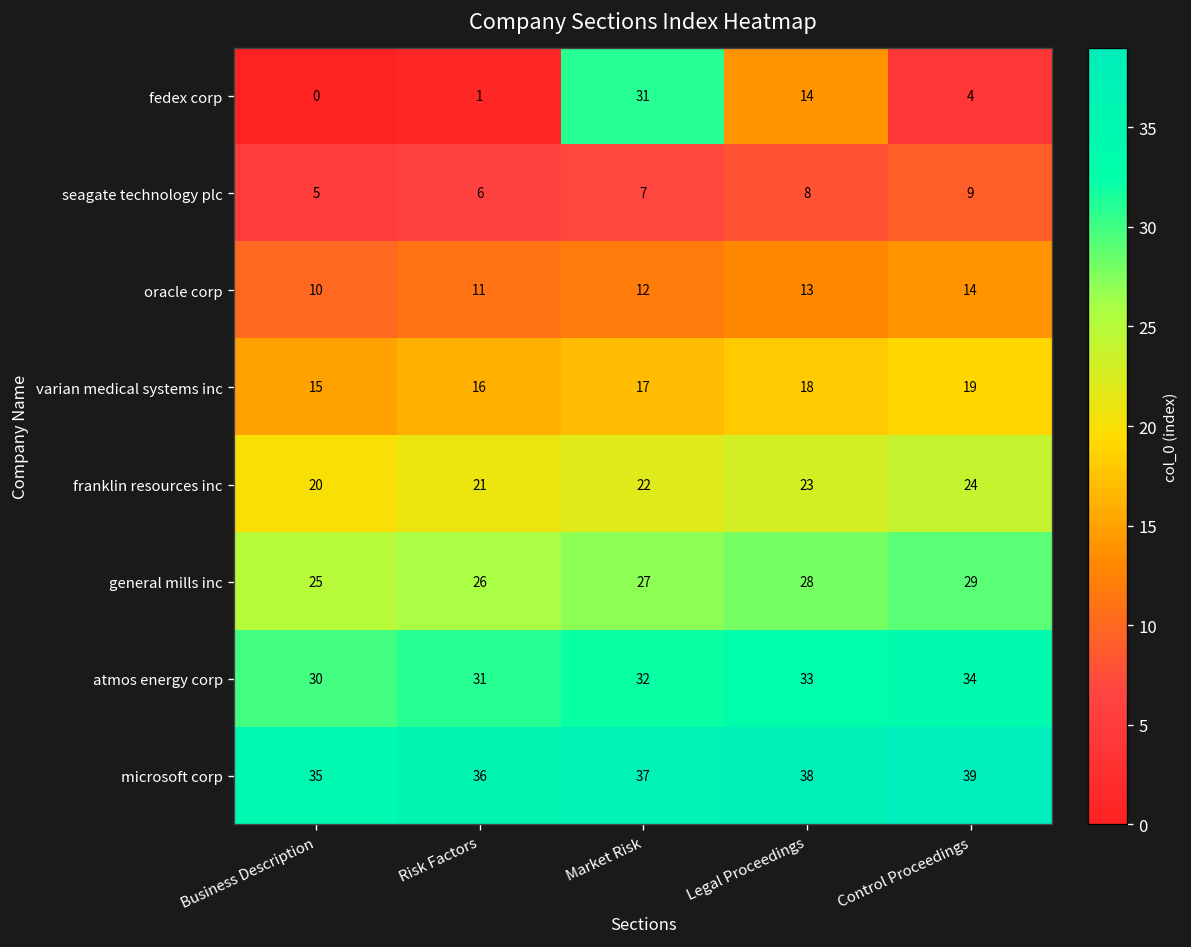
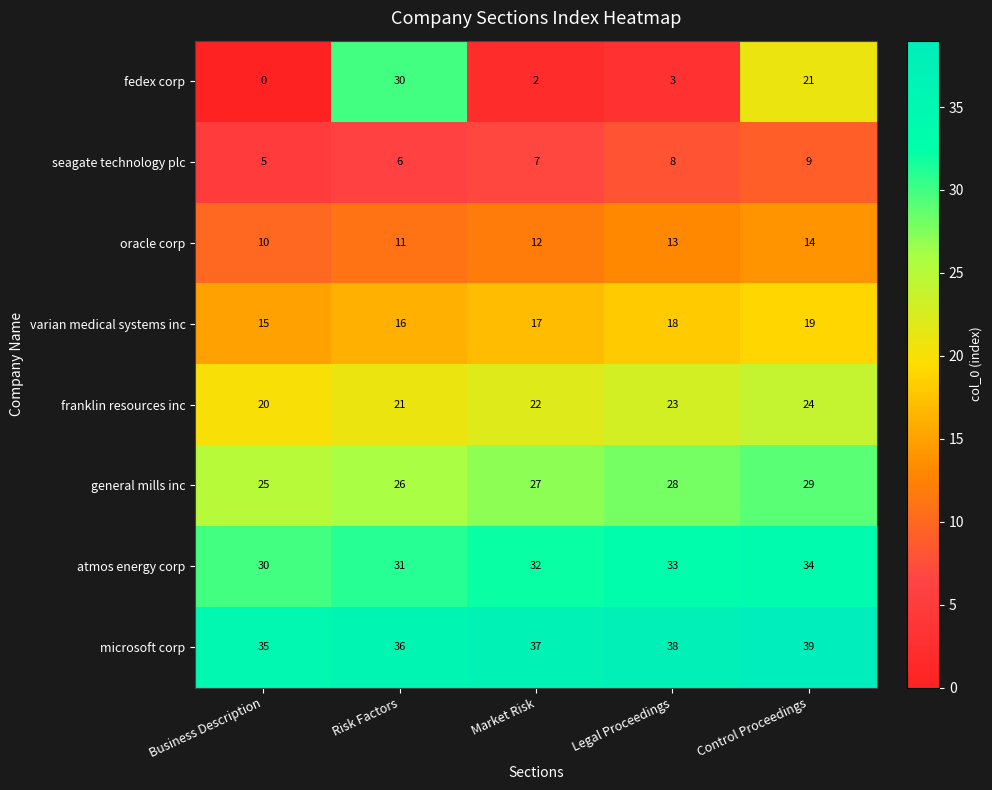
  {
    "fedex corp": {
      "Business Description": 0,
-     "Risk Factors": 1,
-     "Market Risk": 31,
-     "Legal Proceedings": 14,
-     "Control Proceedings": 4
+     "Risk Factors": 30,
+     "Market Risk": 2,
+     "Legal Proceedings": 3,
+     "Control Proceedings": 21
    },
    "seagate technology plc": {
      "Business Description": 5,
      "Risk Factors": 6,
      "Market Risk": 7,
      "Legal Proceedings": 8,
      "Control Proceedings": 9
    },
    "oracle corp": {
      "Business Description": 10,
      "Risk Factors": 11,
      "Market Risk": 12,
      "Legal Proceedings": 13,
      "Control Proceedings": 14
    },
    "varian medical systems inc": {
      "Business Description": 15,
      "Risk Factors": 16,
      "Market Risk": 17,
      "Legal Proceedings": 18,
      "Control Proceedings": 19
    },
    "franklin resources inc": {
      "Business Description": 20,
      "Risk Factors": 21,
      "Market Risk": 22,
      "Legal Proceedings": 23,
      "Control Proceedings": 24
    },
    "general mills inc": {
      "Business Description": 25,
      "Risk Factors": 26,
      "Market Risk": 27,
      "Legal Proceedings": 28,
      "Control Proceedings": 29
    },
    "atmos energy corp": {
      "Business Description": 30,
      "Risk Factors": 31,
      "Market Risk": 32,
      "Legal Proceedings": 33,
      "Control Proceedings": 34
    },
    "microsoft corp": {
      "Business Description": 35,
      "Risk Factors": 36,
      "Market Risk": 37,
      "Legal Proceedings": 38,
      "Control Proceedings": 39
    }
  }
